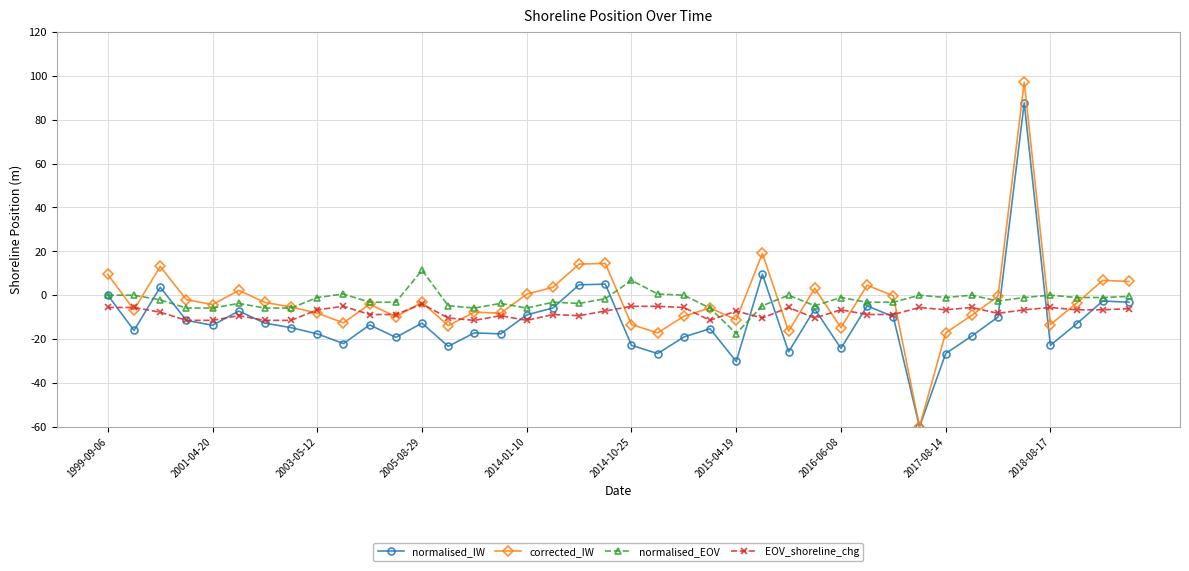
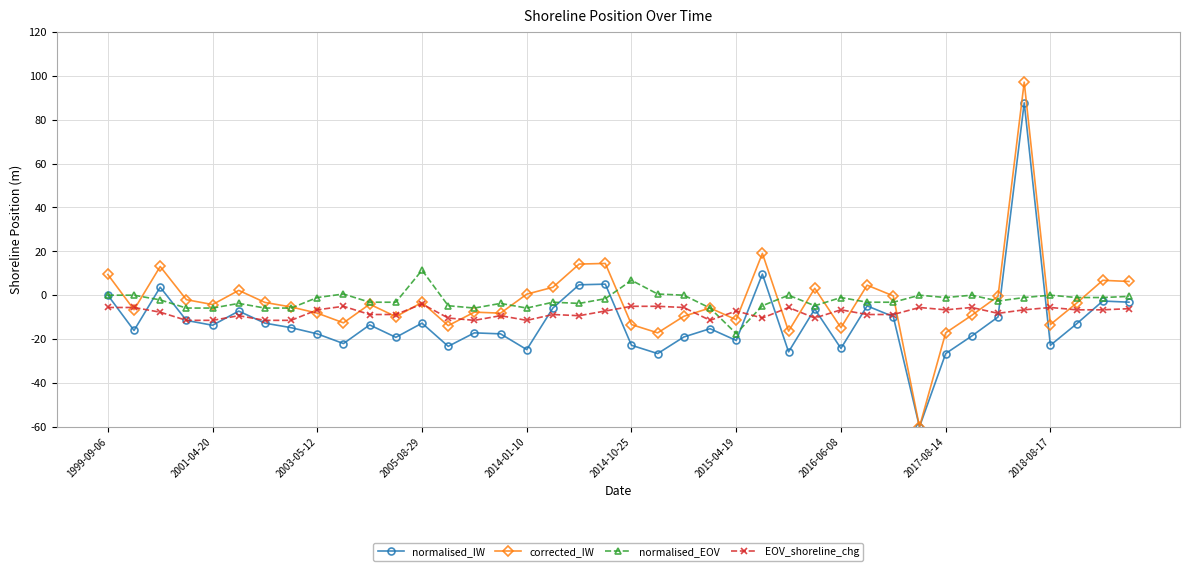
  {
    "normalised_IW": {
      "2001-04-20": -14,
      "2003-05-12": -18,
      "2005-08-29": -13,
-     "2014-01-10": -9,
+     "2014-01-10": -25,
      "2014-10-25": -23,
-     "2015-04-19": -30,
+     "2015-04-19": -21,
      "2016-06-08": -24,
      "2017-08-14": -27,
      "2018-08-17": -23
    },
    "corrected_IW": {
      "1999-09-06": 9,
      "2001-04-20": -4,
      "2003-05-12": -8,
      "2014-01-10": 0,
      "2014-10-25": -13,
      "2015-04-19": -11,
      "2016-06-08": -15,
      "2017-08-14": -17,
      "2018-08-17": -13
    },
    "normalised_EOV": {
      "2001-04-20": -6,
      "2003-05-12": -1,
      "2005-08-29": 11,
      "2014-01-10": -6,
      "2014-10-25": 7,
      "2015-04-19": -18,
      "2016-06-08": -1,
      "2017-08-14": -1,
      "2018-08-17": 0
    },
    "EOV_shoreline_chg": {
      "1999-09-06": -6,
      "2001-04-20": -11,
      "2003-05-12": -7,
      "2014-01-10": -11,
      "2014-10-25": -5,
      "2015-04-19": -7,
      "2016-06-08": -7,
      "2017-08-14": -7,
      "2018-08-17": -6
    }
  }
